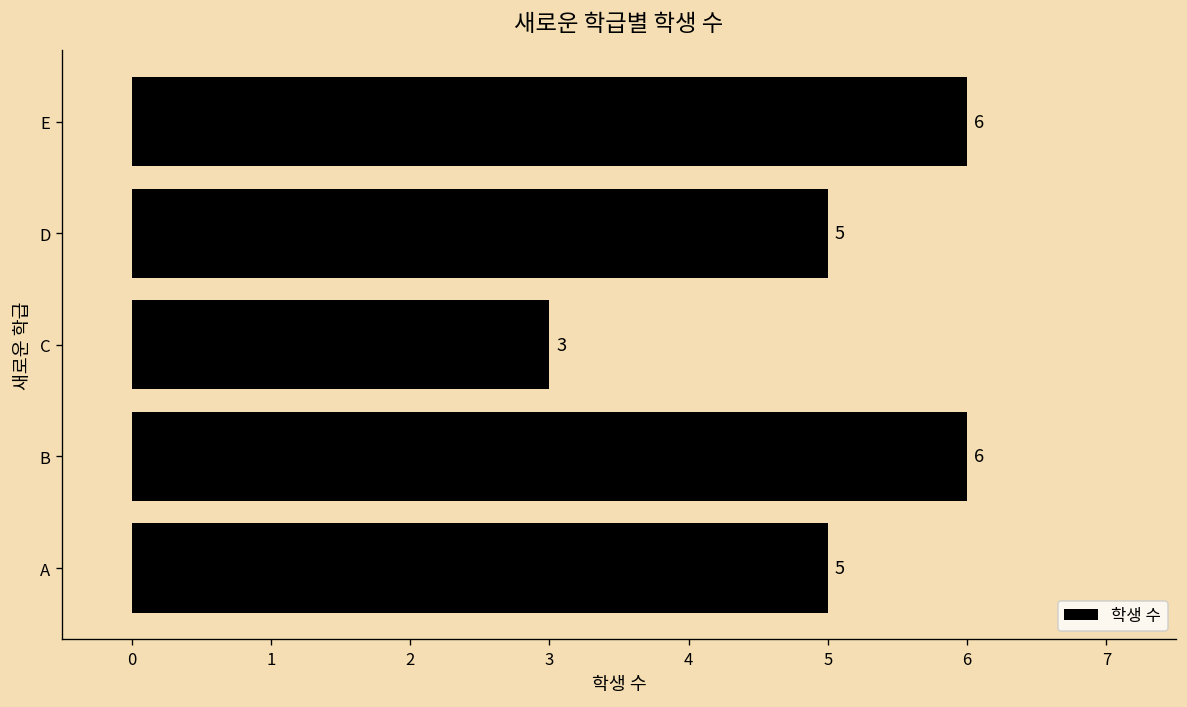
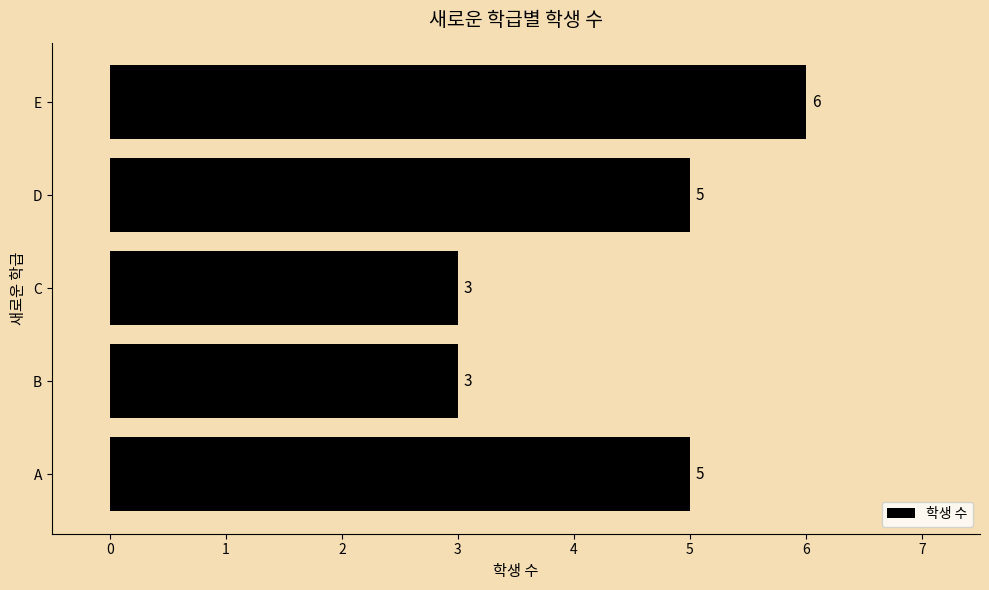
  {
    "E": 6,
    "D": 5,
    "C": 3,
-   "B": 6,
+   "B": 3,
    "A": 5
  }
